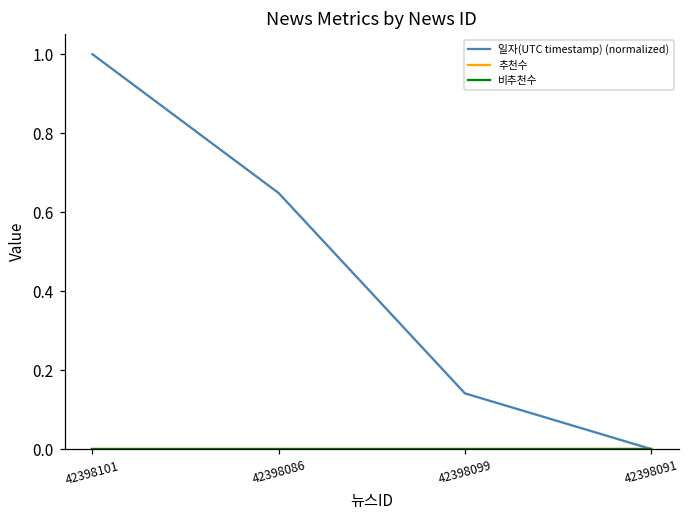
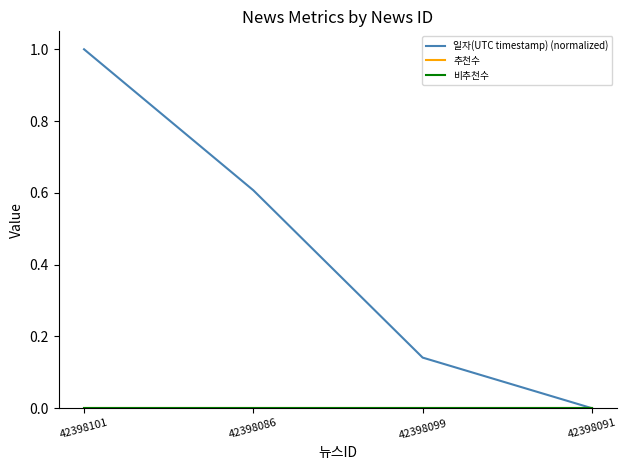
  {
    "일자(UTC timestamp) (normalized)": {
      "42398101": 1.00,
-     "42398086": 0.65,
+     "42398086": 0.61,
      "42398099": 0.14
    },
    "비추천수": {
      "42398101": 0.00,
      "42398086": 0.00,
      "42398099": 0.00
    }
  }
